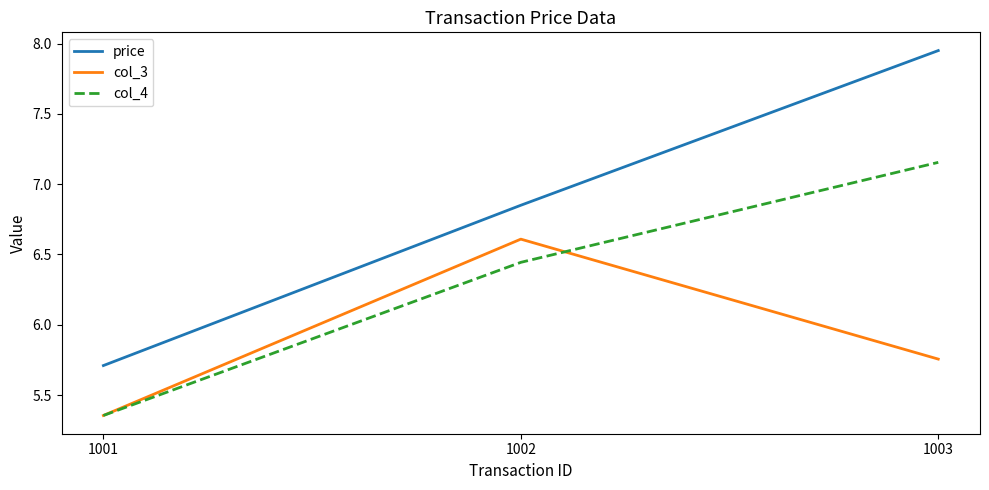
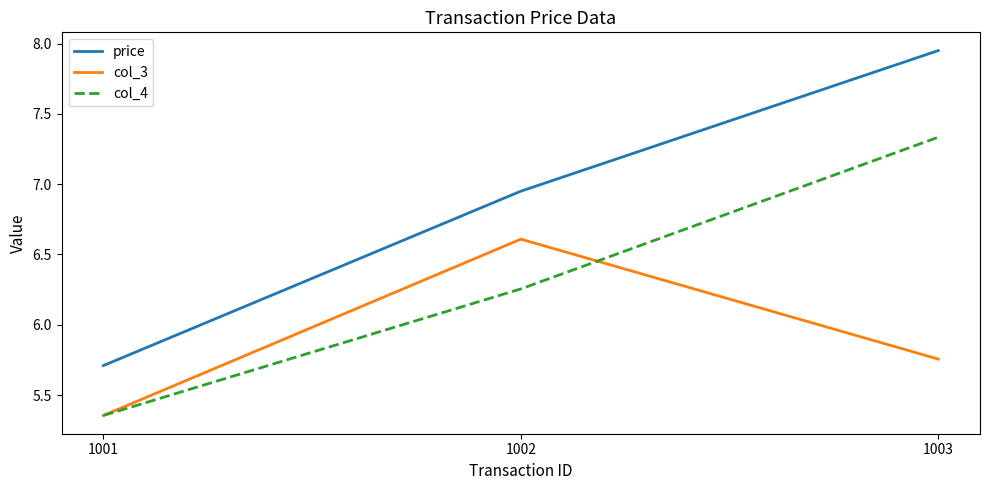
  {
    "price": {
      "1001": 5.71,
-     "1002": 6.85,
+     "1002": 6.95,
      "1003": 7.95
    },
    "col_3": {
      "1002": 6.61,
      "1003": 5.76
    },
    "col_4": {
-     "1002": 6.44,
-     "1003": 7.16
+     "1002": 6.26,
+     "1003": 7.33
    }
  }
